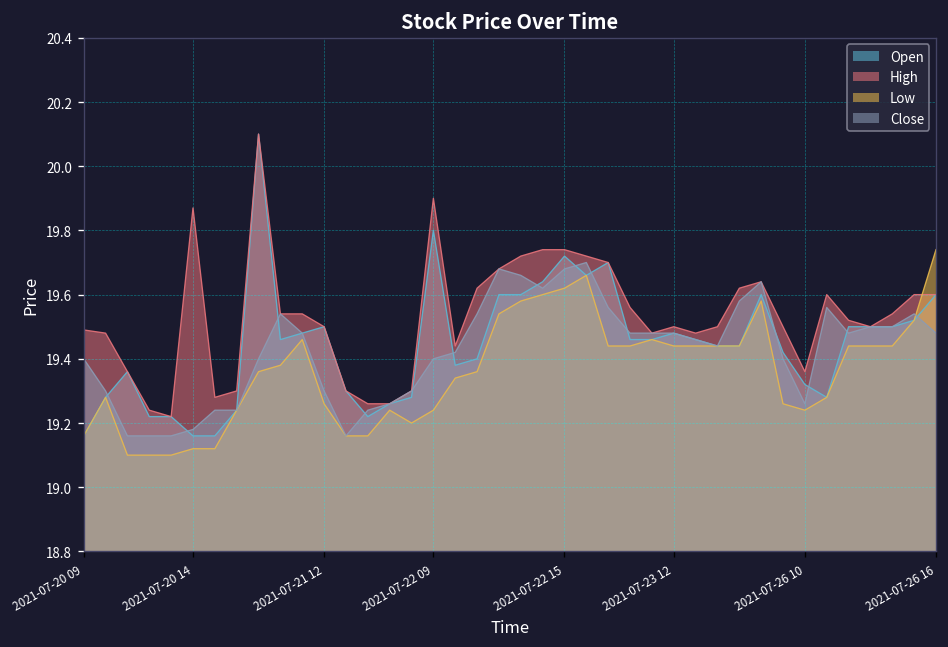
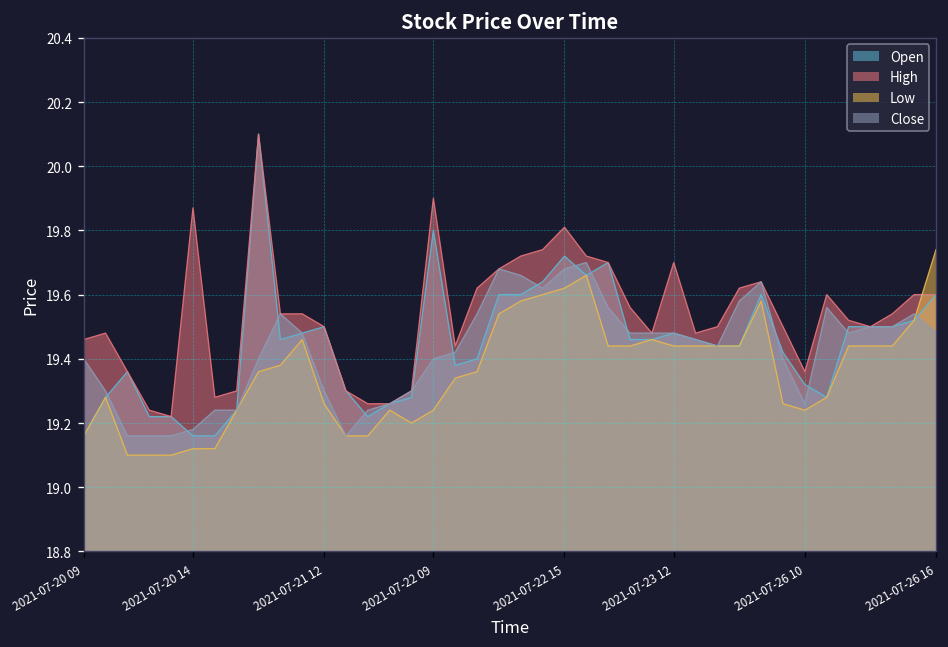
  {
    "High": {
-     "2021-07-20 09": 19.49,
+     "2021-07-20 09": 19.46,
      "2021-07-20 14": 19.87,
      "2021-07-22 09": 19.90,
-     "2021-07-22 15": 19.74,
-     "2021-07-23 12": 19.5,
+     "2021-07-22 15": 19.81,
+     "2021-07-23 12": 19.7,
      "2021-07-26 10": 19.36
    },
    "Low": {
      "2021-07-20 14": 19.12,
      "2021-07-21 12": 19.26,
      "2021-07-22 09": 19.24,
      "2021-07-22 15": 19.62,
      "2021-07-23 12": 19.44,
      "2021-07-26 10": 19.24,
      "2021-07-26 16": 19.74
    }
  }
